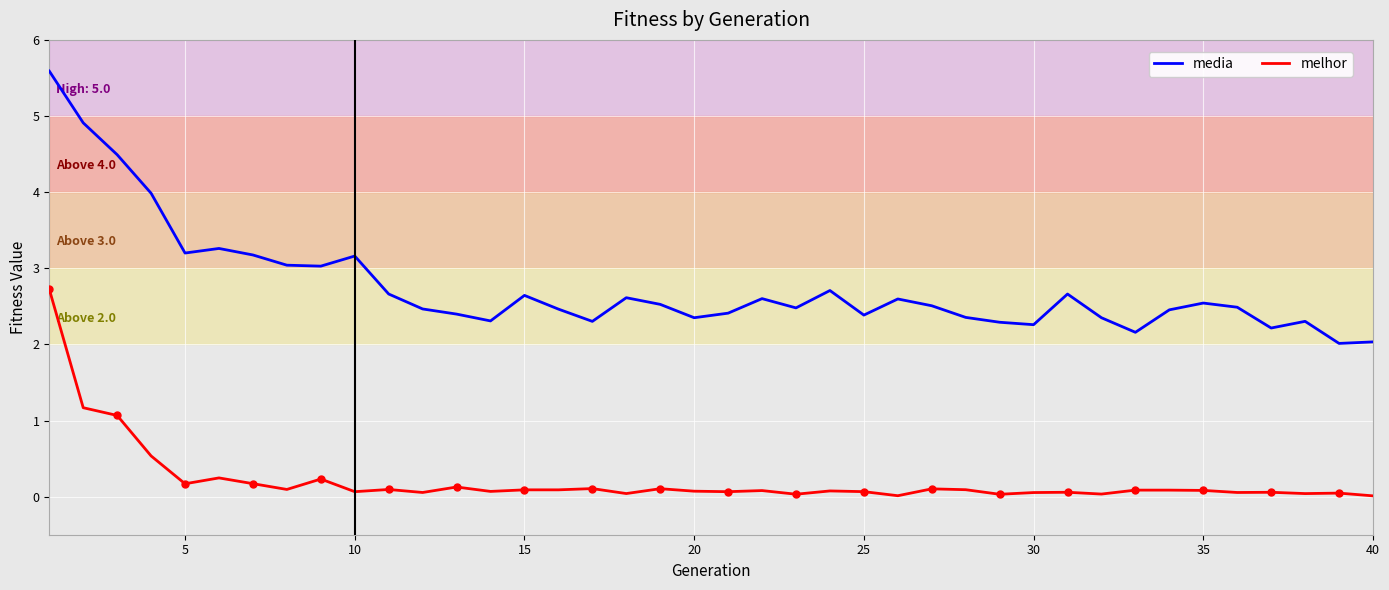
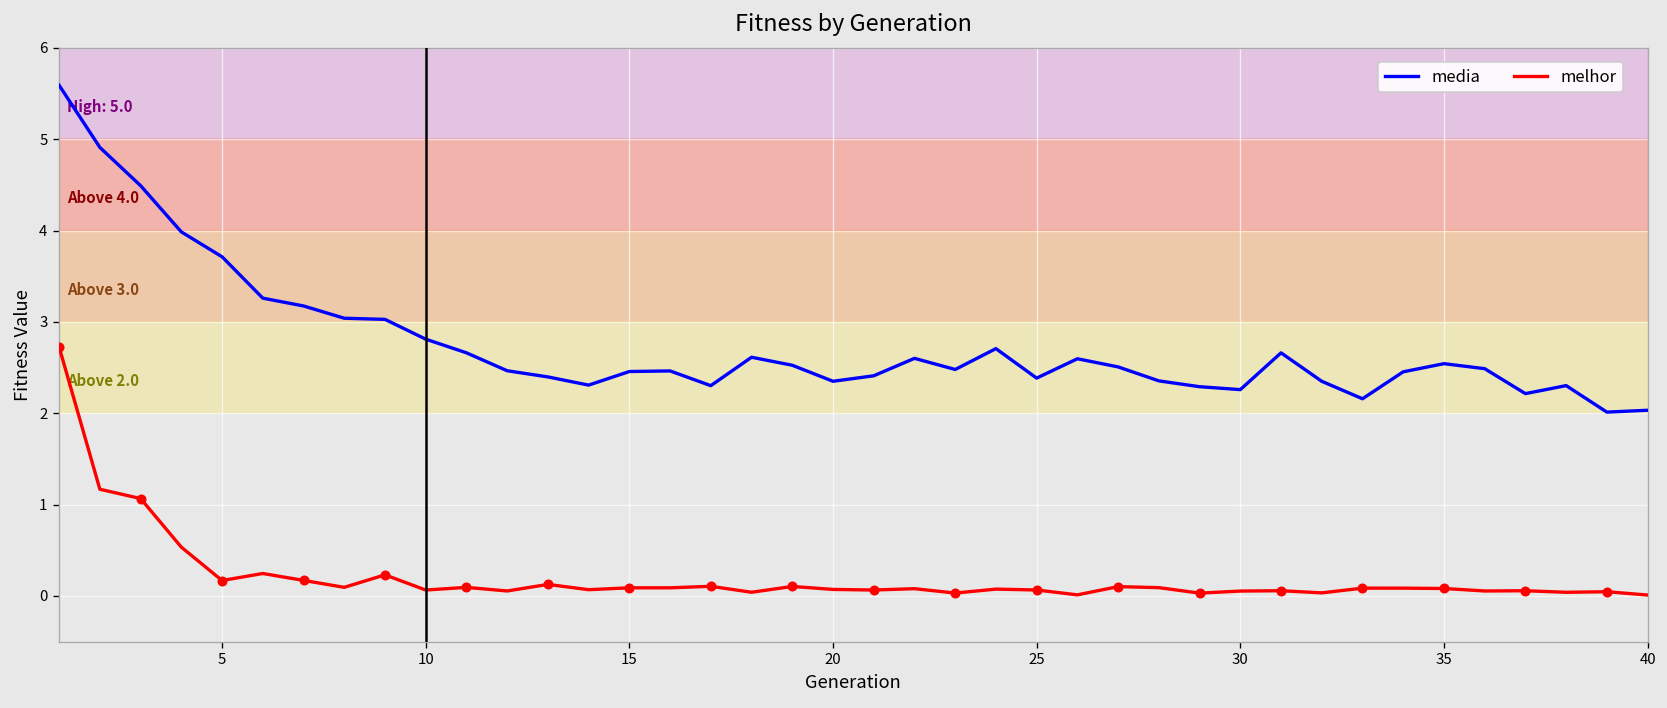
  {
    "media": {
-     "5": 3.2,
-     "10": 3.2,
-     "15": 2.6,
+     "5": 3.7,
+     "10": 2.8,
+     "15": 2.5,
      "20": 2.4,
      "25": 2.4,
      "30": 2.3,
      "35": 2.5,
      "40": 2.0
    }
  }
